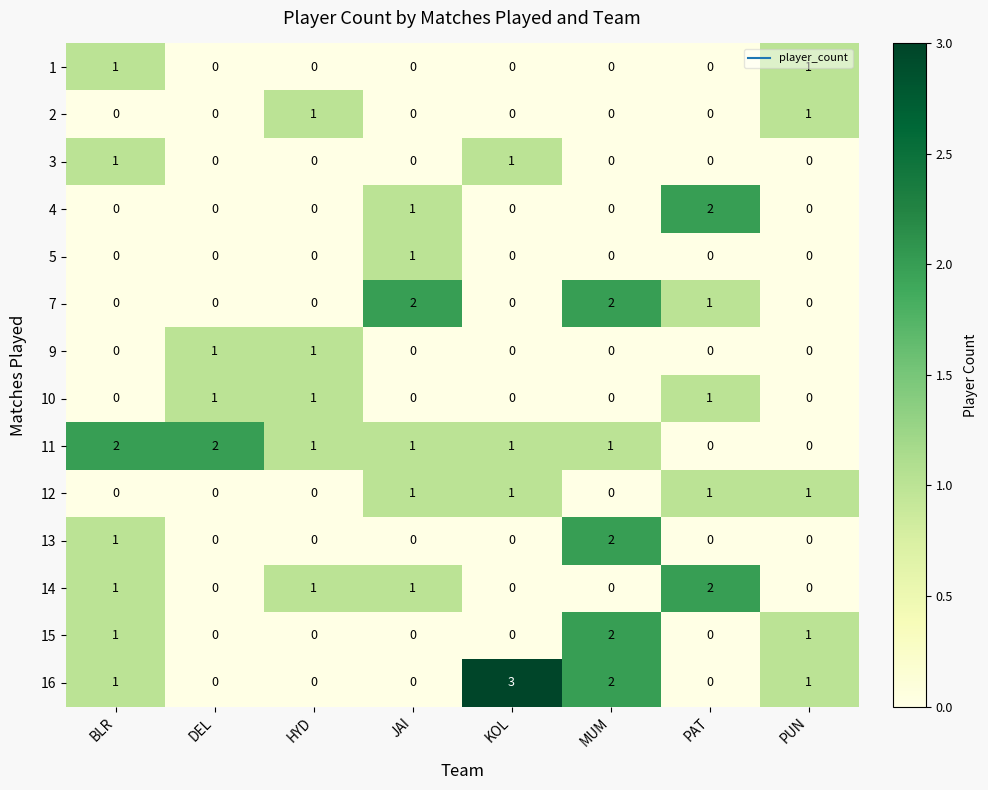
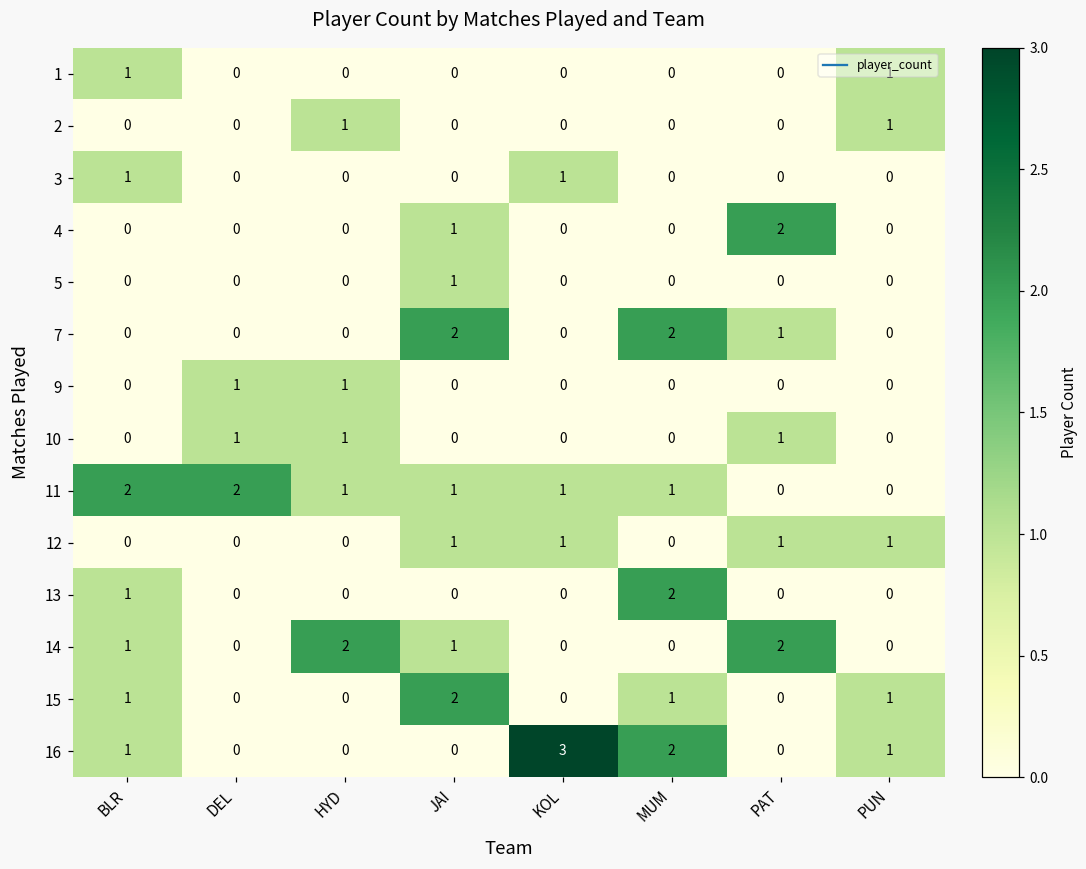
  {
    "1": {
      "BLR": 1,
      "DEL": 0,
      "HYD": 0,
      "JAI": 0,
      "KOL": 0,
      "MUM": 0,
      "PAT": 0
    },
    "2": {
      "BLR": 0,
      "DEL": 0,
      "HYD": 1,
      "JAI": 0,
      "KOL": 0,
      "MUM": 0,
      "PAT": 0,
      "PUN": 1
    },
    "3": {
      "BLR": 1,
      "DEL": 0,
      "HYD": 0,
      "JAI": 0,
      "KOL": 1,
      "MUM": 0,
      "PAT": 0,
      "PUN": 0
    },
    "4": {
      "BLR": 0,
      "DEL": 0,
      "HYD": 0,
      "JAI": 1,
      "KOL": 0,
      "MUM": 0,
      "PAT": 2,
      "PUN": 0
    },
    "5": {
      "BLR": 0,
      "DEL": 0,
      "HYD": 0,
      "JAI": 1,
      "KOL": 0,
      "MUM": 0,
      "PAT": 0,
      "PUN": 0
    },
    "7": {
      "BLR": 0,
      "DEL": 0,
      "HYD": 0,
      "JAI": 2,
      "KOL": 0,
      "MUM": 2,
      "PAT": 1,
      "PUN": 0
    },
    "9": {
      "BLR": 0,
      "DEL": 1,
      "HYD": 1,
      "JAI": 0,
      "KOL": 0,
      "MUM": 0,
      "PAT": 0,
      "PUN": 0
    },
    "10": {
      "BLR": 0,
      "DEL": 1,
      "HYD": 1,
      "JAI": 0,
      "KOL": 0,
      "MUM": 0,
      "PAT": 1,
      "PUN": 0
    },
    "11": {
      "BLR": 2,
      "DEL": 2,
      "HYD": 1,
      "JAI": 1,
      "KOL": 1,
      "MUM": 1,
      "PAT": 0,
      "PUN": 0
    },
    "12": {
      "BLR": 0,
      "DEL": 0,
      "HYD": 0,
      "JAI": 1,
      "KOL": 1,
      "MUM": 0,
      "PAT": 1,
      "PUN": 1
    },
    "13": {
      "BLR": 1,
      "DEL": 0,
      "HYD": 0,
      "JAI": 0,
      "KOL": 0,
      "MUM": 2,
      "PAT": 0,
      "PUN": 0
    },
    "14": {
      "BLR": 1,
      "DEL": 0,
-     "HYD": 1,
+     "HYD": 2,
      "JAI": 1,
      "KOL": 0,
      "MUM": 0,
      "PAT": 2,
      "PUN": 0
    },
    "15": {
      "BLR": 1,
      "DEL": 0,
      "HYD": 0,
-     "JAI": 0,
+     "JAI": 2,
      "KOL": 0,
-     "MUM": 2,
+     "MUM": 1,
      "PAT": 0,
      "PUN": 1
    },
    "16": {
      "BLR": 1,
      "DEL": 0,
      "HYD": 0,
      "JAI": 0,
      "KOL": 3,
      "MUM": 2,
      "PAT": 0,
      "PUN": 1
    }
  }
